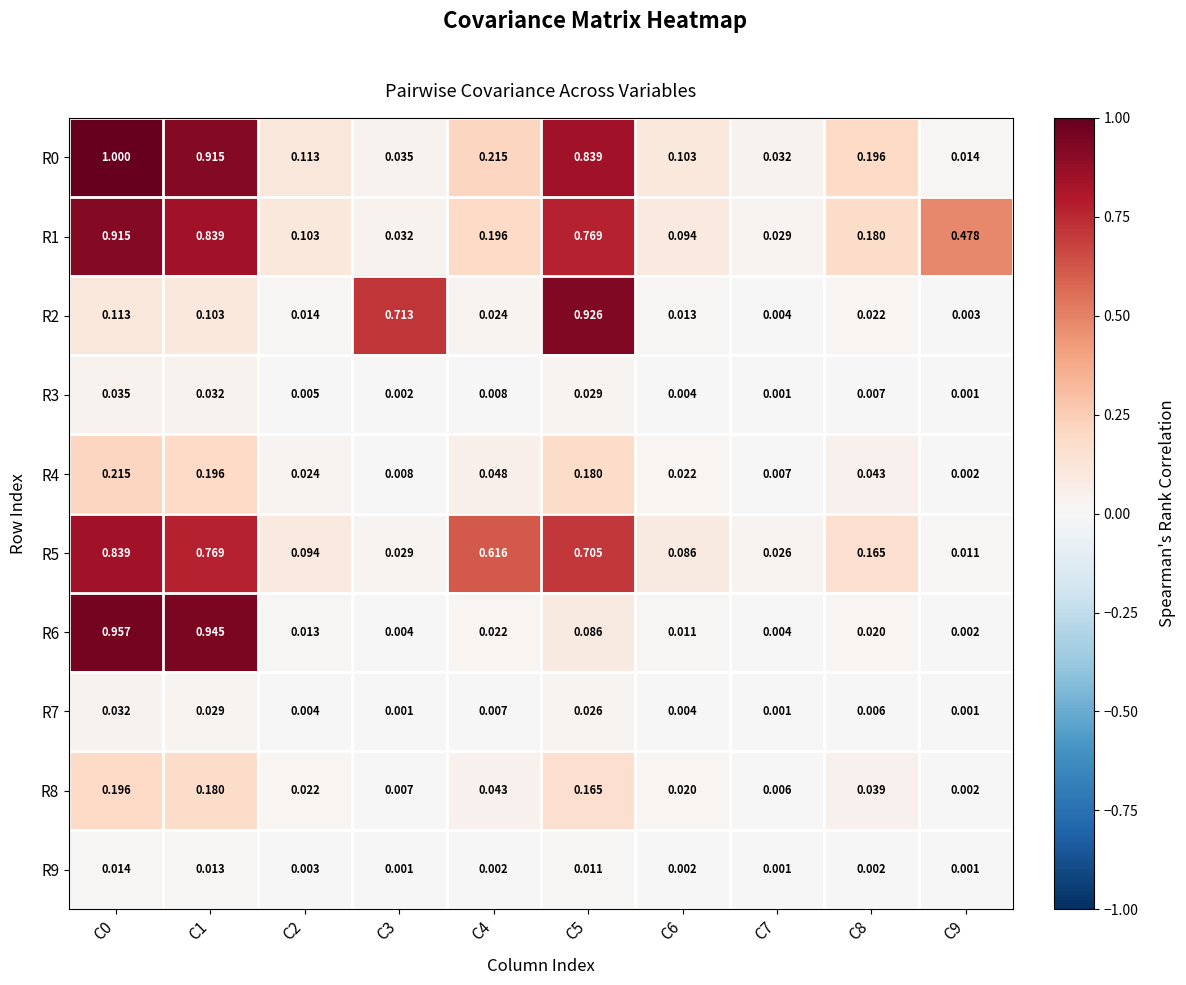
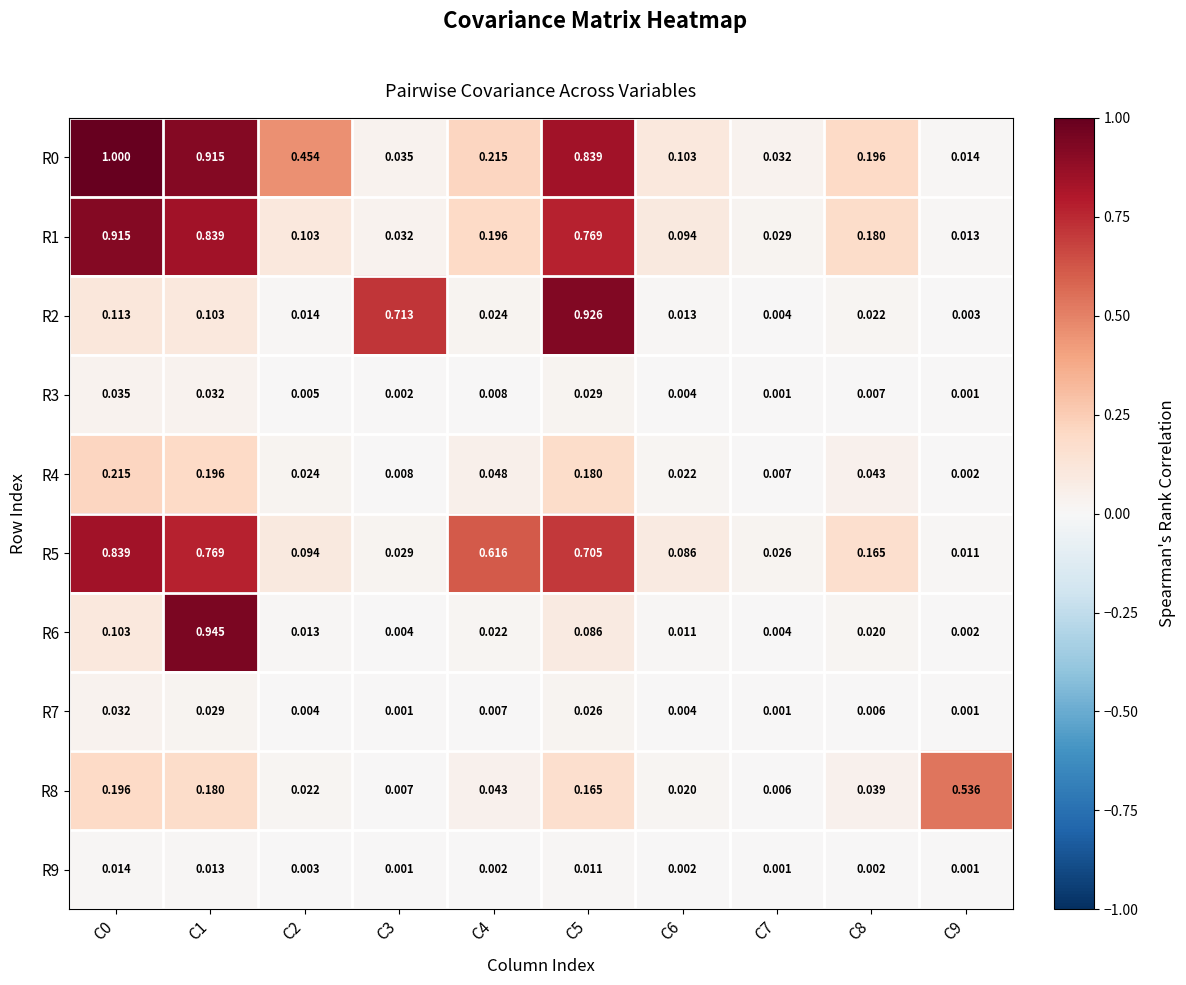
  {
    "R0": {
      "C0": 1.000,
      "C1": 0.915,
-     "C2": 0.113,
+     "C2": 0.454,
      "C3": 0.035,
      "C4": 0.215,
      "C5": 0.839,
      "C6": 0.103,
      "C7": 0.032,
      "C8": 0.196,
      "C9": 0.014
    },
    "R1": {
      "C0": 0.915,
      "C1": 0.839,
      "C2": 0.103,
      "C3": 0.032,
      "C4": 0.196,
      "C5": 0.769,
      "C6": 0.094,
      "C7": 0.029,
      "C8": 0.180,
-     "C9": 0.478
+     "C9": 0.013
    },
    "R2": {
      "C0": 0.113,
      "C1": 0.103,
      "C2": 0.014,
      "C3": 0.713,
      "C4": 0.024,
      "C5": 0.926,
      "C6": 0.013,
      "C7": 0.004,
      "C8": 0.022,
      "C9": 0.003
    },
    "R3": {
      "C0": 0.035,
      "C1": 0.032,
      "C2": 0.005,
      "C3": 0.002,
      "C4": 0.008,
      "C5": 0.029,
      "C6": 0.004,
      "C7": 0.001,
      "C8": 0.007,
      "C9": 0.001
    },
    "R4": {
      "C0": 0.215,
      "C1": 0.196,
      "C2": 0.024,
      "C3": 0.008,
      "C4": 0.048,
      "C5": 0.180,
      "C6": 0.022,
      "C7": 0.007,
      "C8": 0.043,
      "C9": 0.002
    },
    "R5": {
      "C0": 0.839,
      "C1": 0.769,
      "C2": 0.094,
      "C3": 0.029,
      "C4": 0.616,
      "C5": 0.705,
      "C6": 0.086,
      "C7": 0.026,
      "C8": 0.165,
      "C9": 0.011
    },
    "R6": {
-     "C0": 0.957,
+     "C0": 0.103,
      "C1": 0.945,
      "C2": 0.013,
      "C3": 0.004,
      "C4": 0.022,
      "C5": 0.086,
      "C6": 0.011,
      "C7": 0.004,
      "C8": 0.020,
      "C9": 0.002
    },
    "R7": {
      "C0": 0.032,
      "C1": 0.029,
      "C2": 0.004,
      "C3": 0.001,
      "C4": 0.007,
      "C5": 0.026,
      "C6": 0.004,
      "C7": 0.001,
      "C8": 0.006,
      "C9": 0.001
    },
    "R8": {
      "C0": 0.196,
      "C1": 0.180,
      "C2": 0.022,
      "C3": 0.007,
      "C4": 0.043,
      "C5": 0.165,
      "C6": 0.020,
      "C7": 0.006,
      "C8": 0.039,
-     "C9": 0.002
+     "C9": 0.536
    },
    "R9": {
      "C0": 0.014,
      "C1": 0.013,
      "C2": 0.003,
      "C3": 0.001,
      "C4": 0.002,
      "C5": 0.011,
      "C6": 0.002,
      "C7": 0.001,
      "C8": 0.002,
      "C9": 0.001
    }
  }
